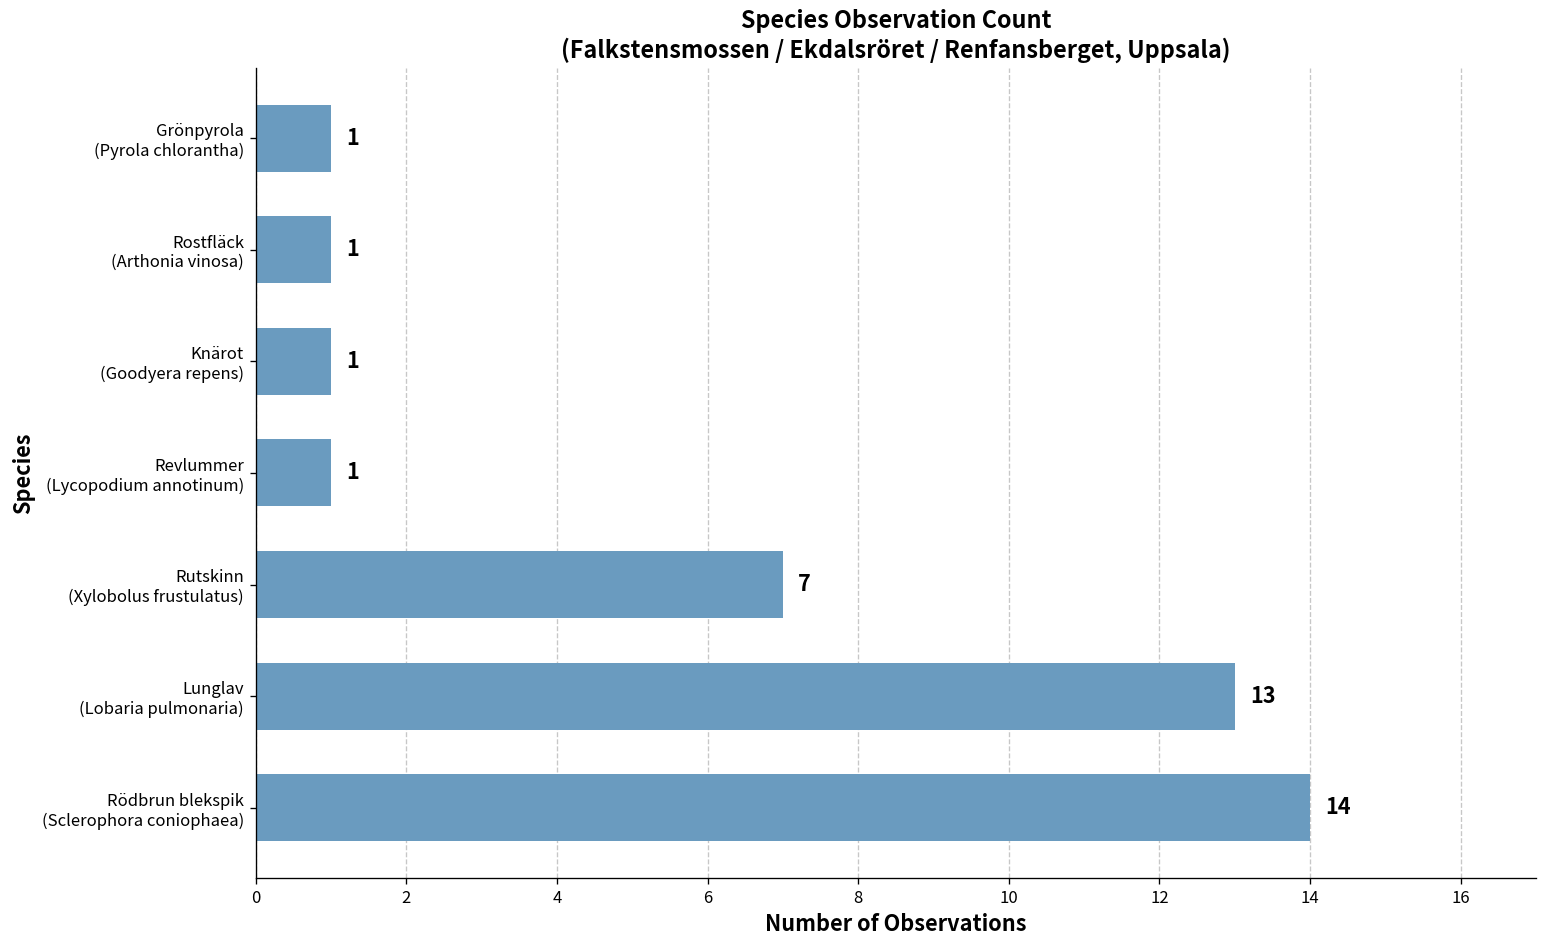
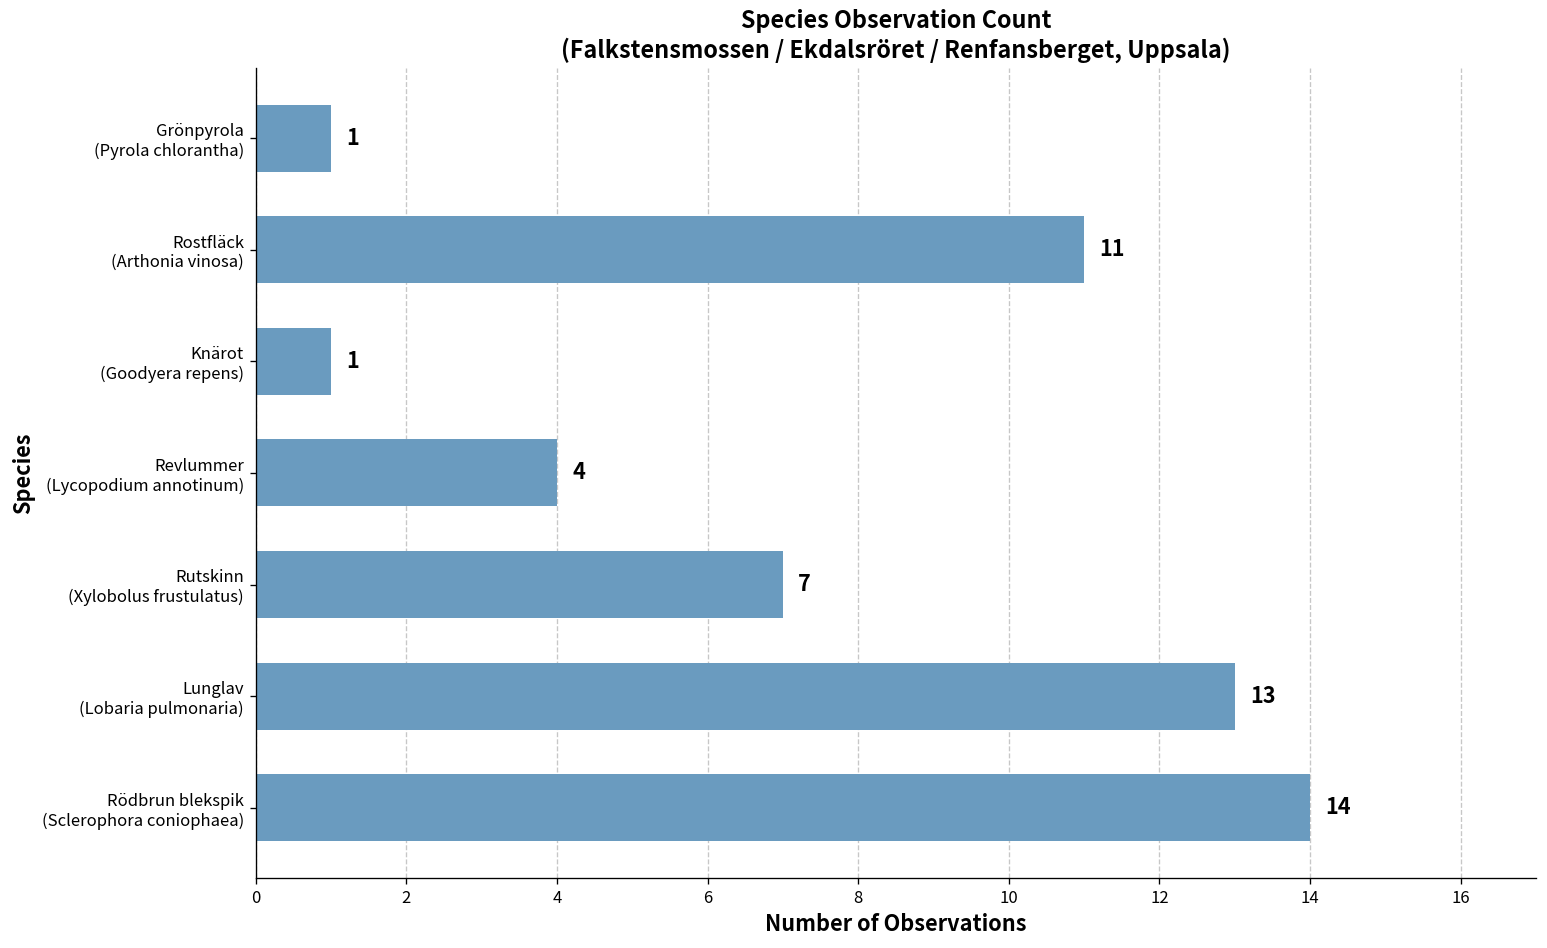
  {
    "Grönpyrola (Pyrola chlorantha)": 1,
-   "Rostfläck (Arthonia vinosa)": 1,
+   "Rostfläck (Arthonia vinosa)": 11,
    "Knärot (Goodyera repens)": 1,
-   "Revlummer (Lycopodium annotinum)": 1,
+   "Revlummer (Lycopodium annotinum)": 4,
    "Rutskinn (Xylobolus frustulatus)": 7,
    "Lunglav (Lobaria pulmonaria)": 13,
    "Rödbrun blekspik (Sclerophora coniophaea)": 14
  }
